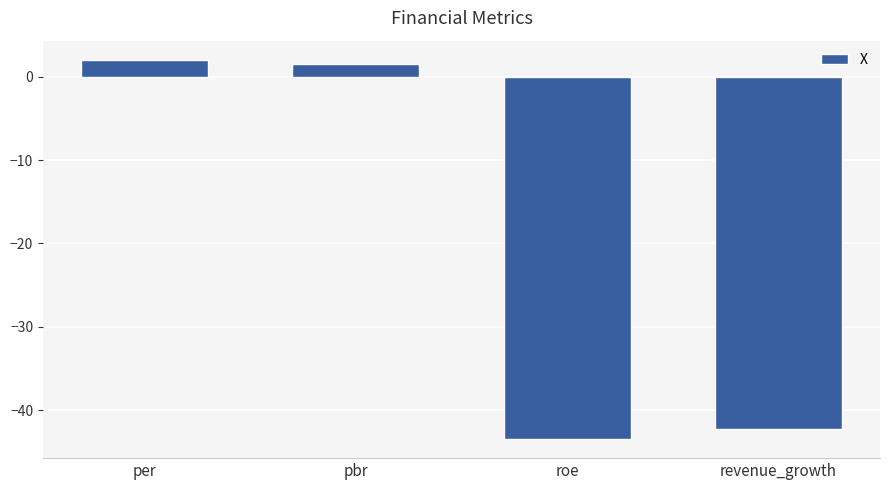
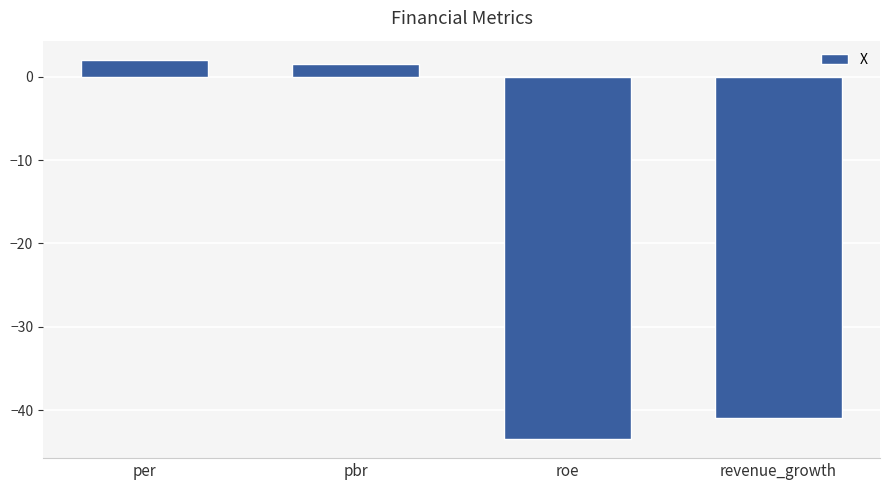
  {
    "per": 2,
    "pbr": 2,
    "roe": -43,
-   "revenue_growth": -42
+   "revenue_growth": -41
  }
